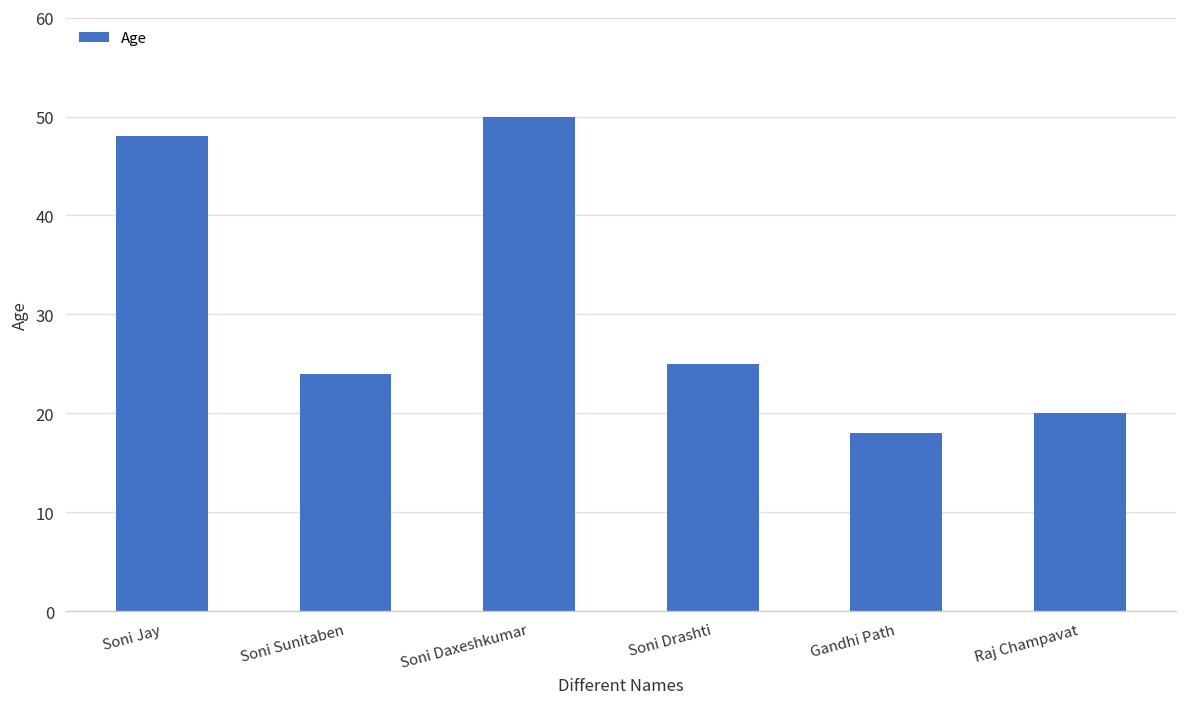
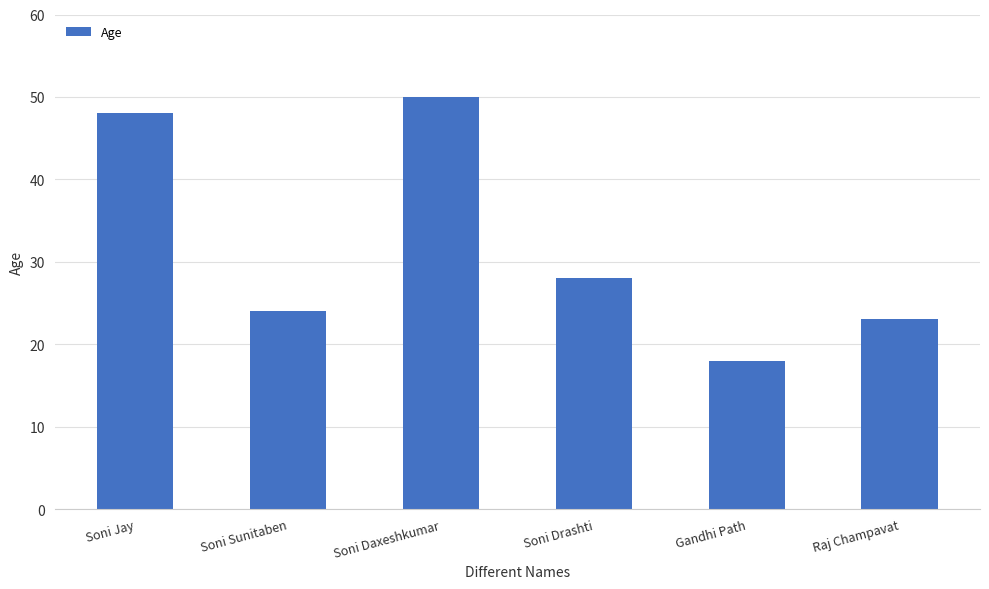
  {
    "Soni Jay": 48,
    "Soni Sunitaben": 24,
    "Soni Daxeshkumar": 50,
-   "Soni Drashti": 25,
+   "Soni Drashti": 28,
    "Gandhi Path": 18,
-   "Raj Champavat": 20
+   "Raj Champavat": 23
  }
